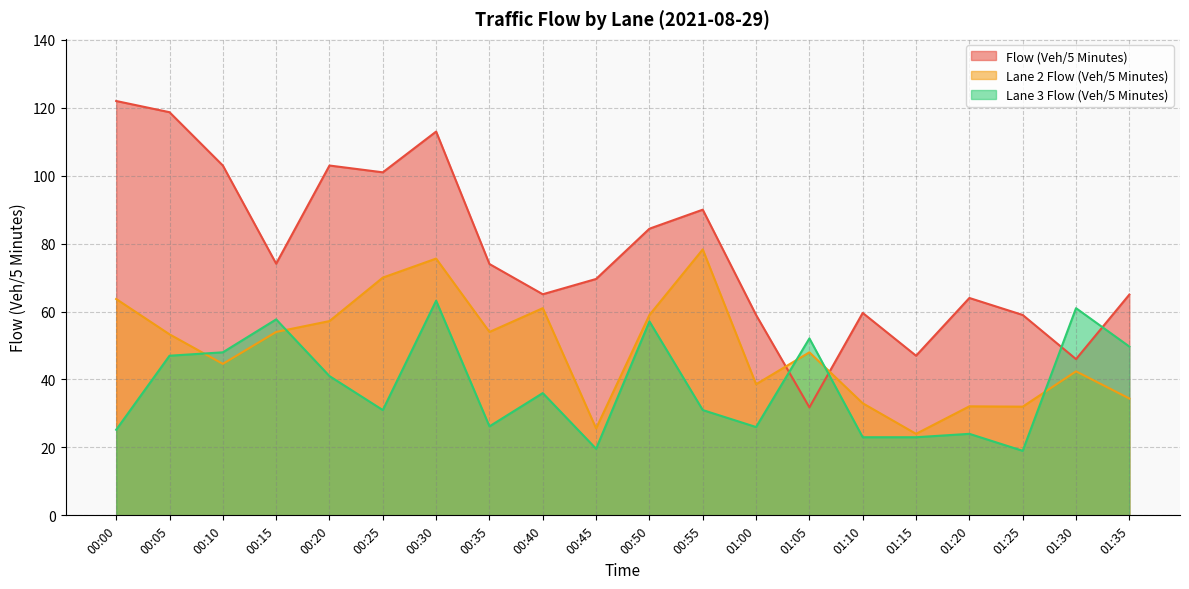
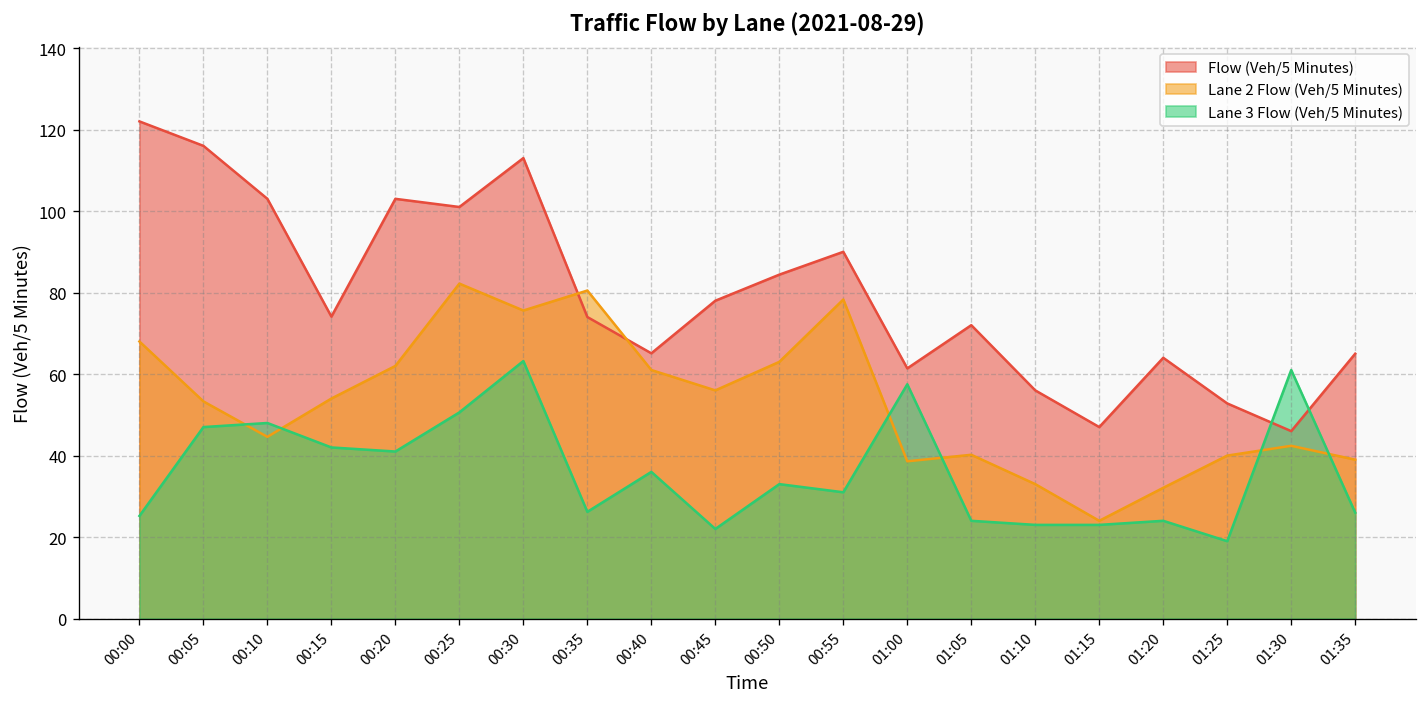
  {
    "Flow (Veh/5 Minutes)": {
      "00:00": 122,
-     "00:05": 119,
+     "00:05": 116,
      "00:10": 103,
      "00:15": 74,
      "00:20": 103,
      "00:25": 101,
      "00:30": 113,
      "00:35": 74,
      "00:40": 65,
-     "00:45": 70,
+     "00:45": 78,
      "00:50": 84,
      "00:55": 90,
-     "01:00": 59,
-     "01:05": 32,
-     "01:10": 60,
+     "01:00": 61,
+     "01:05": 72,
+     "01:10": 56,
      "01:15": 47,
      "01:20": 64,
-     "01:25": 59,
+     "01:25": 53,
      "01:30": 46,
      "01:35": 65
    },
    "Lane 2 Flow (Veh/5 Minutes)": {
-     "00:00": 64,
+     "00:00": 68,
      "00:05": 53,
      "00:10": 45,
      "00:15": 54,
-     "00:20": 57,
-     "00:25": 70,
+     "00:20": 62,
+     "00:25": 82,
      "00:30": 76,
-     "00:35": 54,
+     "00:35": 81,
      "00:40": 61,
-     "00:45": 26,
-     "00:50": 59,
+     "00:45": 56,
+     "00:50": 63,
      "00:55": 78,
      "01:00": 39,
-     "01:05": 48,
+     "01:05": 40,
      "01:10": 33,
      "01:15": 24,
      "01:20": 32,
-     "01:25": 32,
+     "01:25": 40,
      "01:30": 42,
-     "01:35": 34
+     "01:35": 39
    },
    "Lane 3 Flow (Veh/5 Minutes)": {
      "00:00": 25,
      "00:05": 47,
      "00:10": 48,
-     "00:15": 58,
+     "00:15": 42,
      "00:20": 41,
-     "00:25": 31,
+     "00:25": 51,
      "00:30": 63,
      "00:35": 26,
      "00:40": 36,
-     "00:45": 20,
-     "00:50": 57,
+     "00:45": 22,
+     "00:50": 33,
      "00:55": 31,
-     "01:00": 26,
-     "01:05": 52,
+     "01:00": 58,
+     "01:05": 24,
      "01:10": 23,
      "01:15": 23,
      "01:20": 24,
      "01:25": 19,
      "01:30": 61,
-     "01:35": 50
+     "01:35": 26
    }
  }
